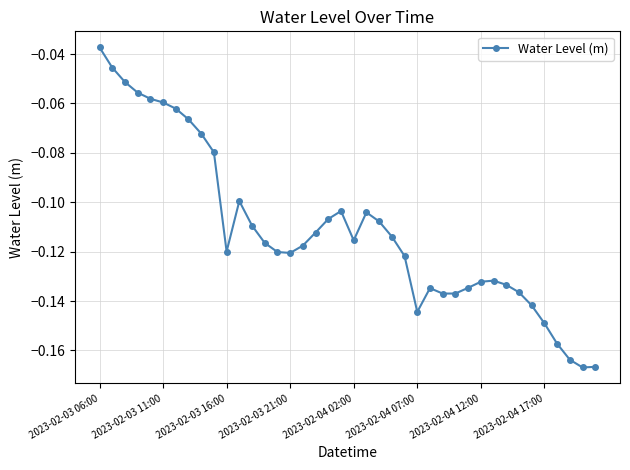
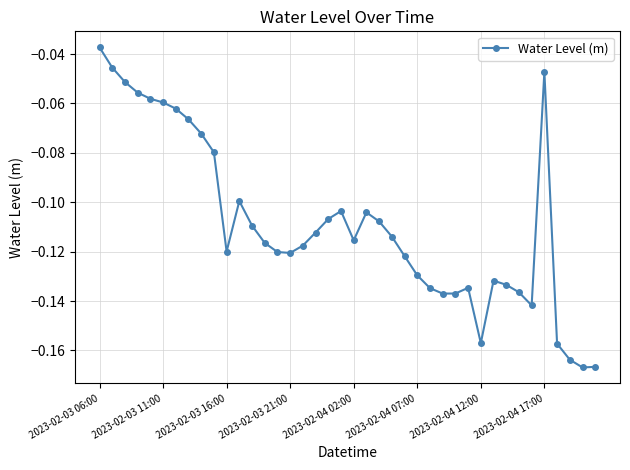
  {
    "2023-02-03 06:00": -0.037,
    "2023-02-03 11:00": -0.060,
    "2023-02-03 16:00": -0.120,
    "2023-02-03 21:00": -0.121,
    "2023-02-04 02:00": -0.115,
-   "2023-02-04 07:00": -0.144,
-   "2023-02-04 12:00": -0.132,
-   "2023-02-04 17:00": -0.149
+   "2023-02-04 07:00": -0.130,
+   "2023-02-04 12:00": -0.157,
+   "2023-02-04 17:00": -0.047
  }
